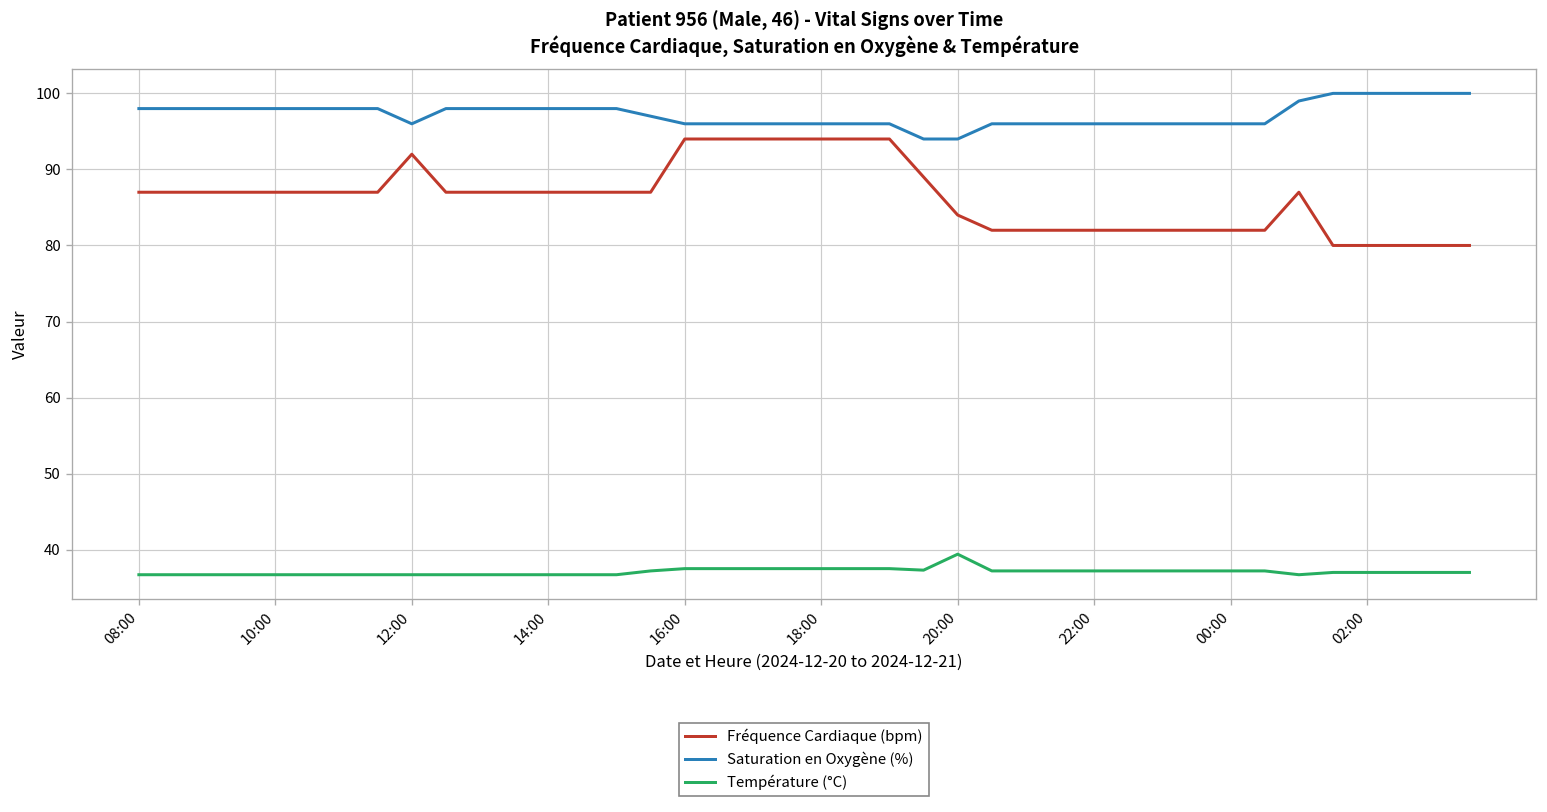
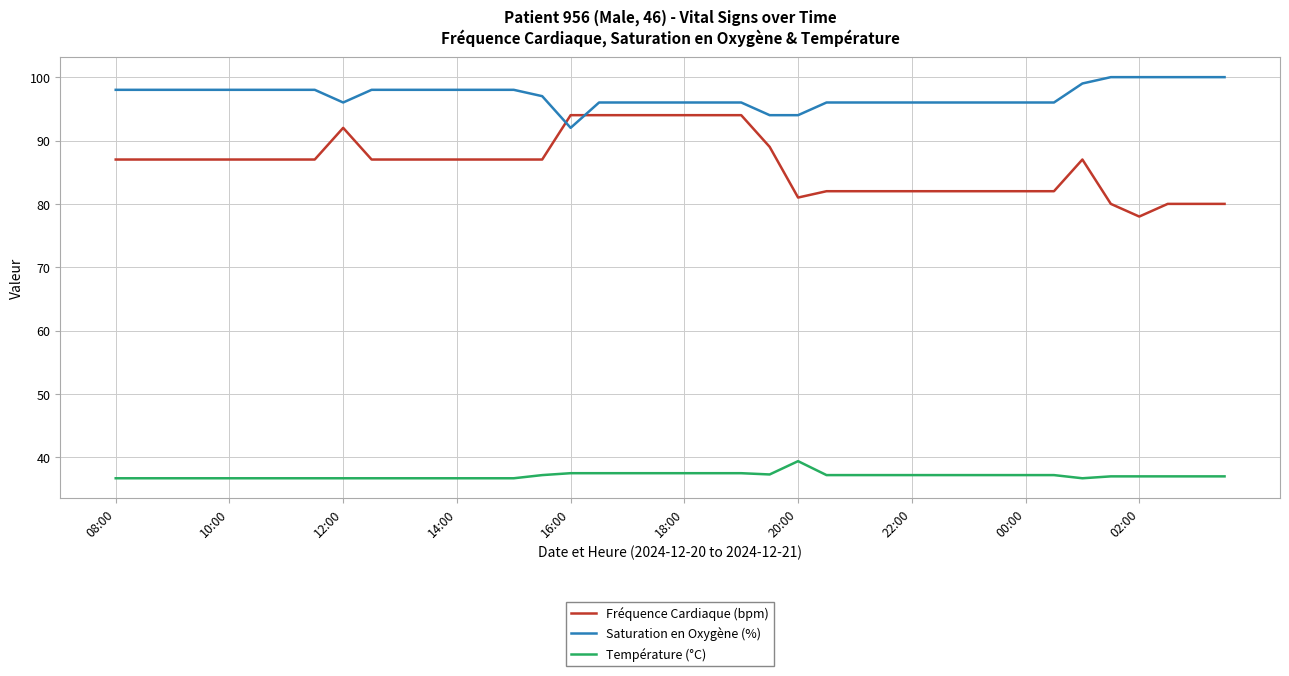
  {
    "Fréquence Cardiaque (bpm)": {
      "08:00": 87,
      "10:00": 87,
      "12:00": 92,
      "14:00": 87,
      "16:00": 94,
      "18:00": 94,
-     "20:00": 84,
+     "20:00": 81,
      "22:00": 82,
      "00:00": 82,
-     "02:00": 80
+     "02:00": 78
    },
    "Saturation en Oxygène (%)": {
      "08:00": 98,
      "10:00": 98,
      "12:00": 96,
      "14:00": 98,
-     "16:00": 96,
+     "16:00": 92,
      "18:00": 96,
      "20:00": 94,
      "22:00": 96,
      "00:00": 96,
      "02:00": 100
    },
    "Température (°C)": {
      "08:00": 37,
      "10:00": 37,
      "12:00": 37,
      "14:00": 37,
      "16:00": 38,
      "18:00": 38,
      "20:00": 39,
      "22:00": 37,
      "00:00": 37,
      "02:00": 37
    }
  }
